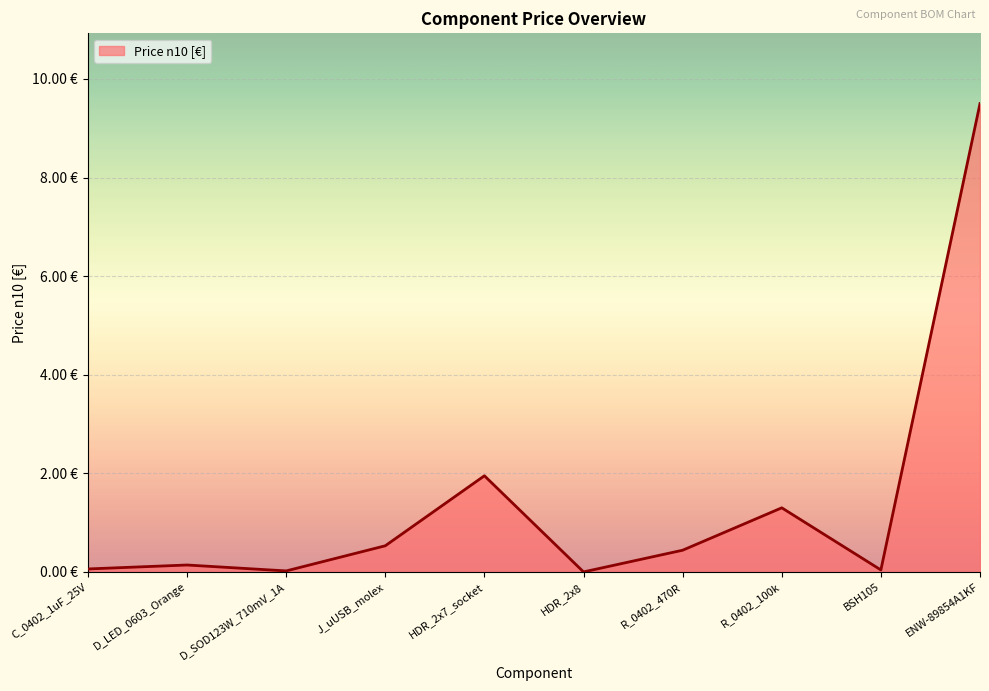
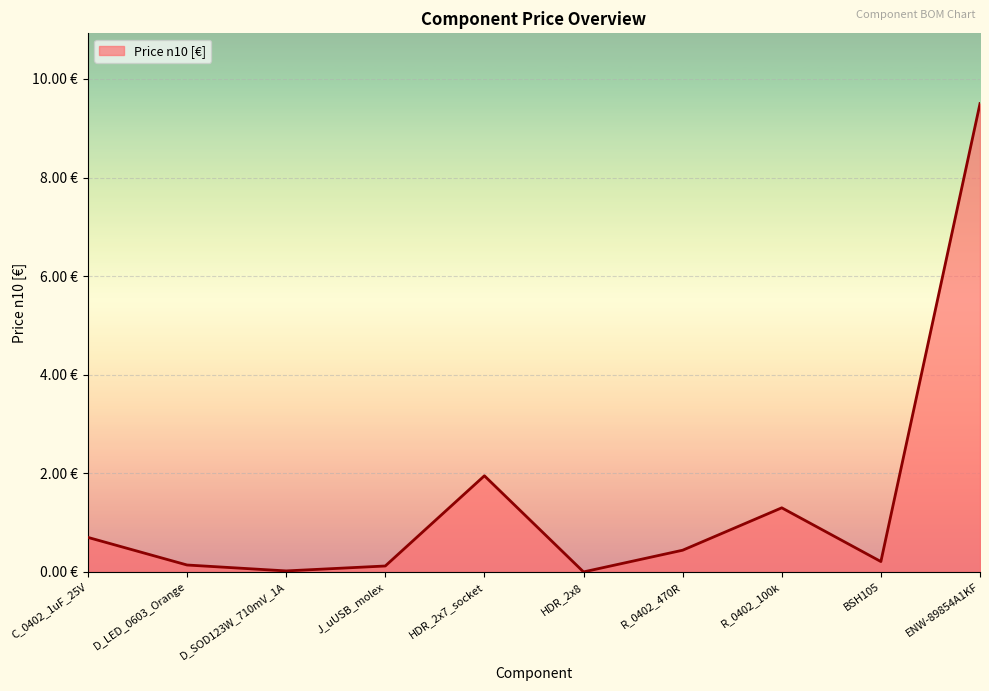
  {
-   "C_0402_1uF_25V": "0.1 €",
+   "C_0402_1uF_25V": "0.7 €",
    "D_LED_0603_Orange": "0.1 €",
    "D_SOD123W_710mV_1A": "0.0 €",
-   "J_uUSB_molex": "0.5 €",
+   "J_uUSB_molex": "0.1 €",
    "HDR_2x7_socket": "2.0 €",
    "HDR_2x8": "0.0 €",
    "R_0402_470R": "0.4 €",
    "R_0402_100k": "1.3 €",
-   "BSH105": "0.0 €",
+   "BSH105": "0.2 €",
    "ENW-89854A1KF": "9.5 €"
  }
